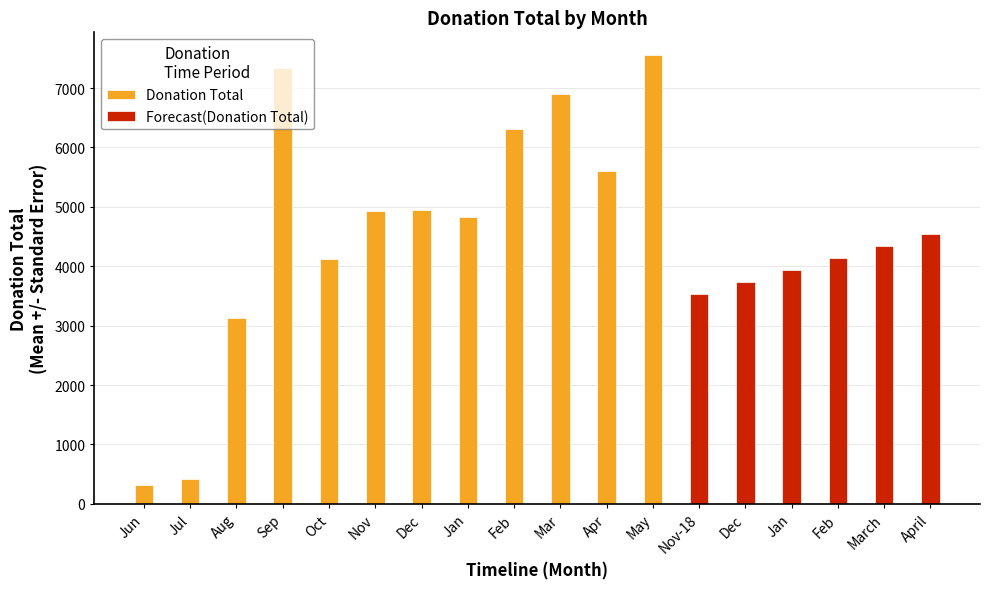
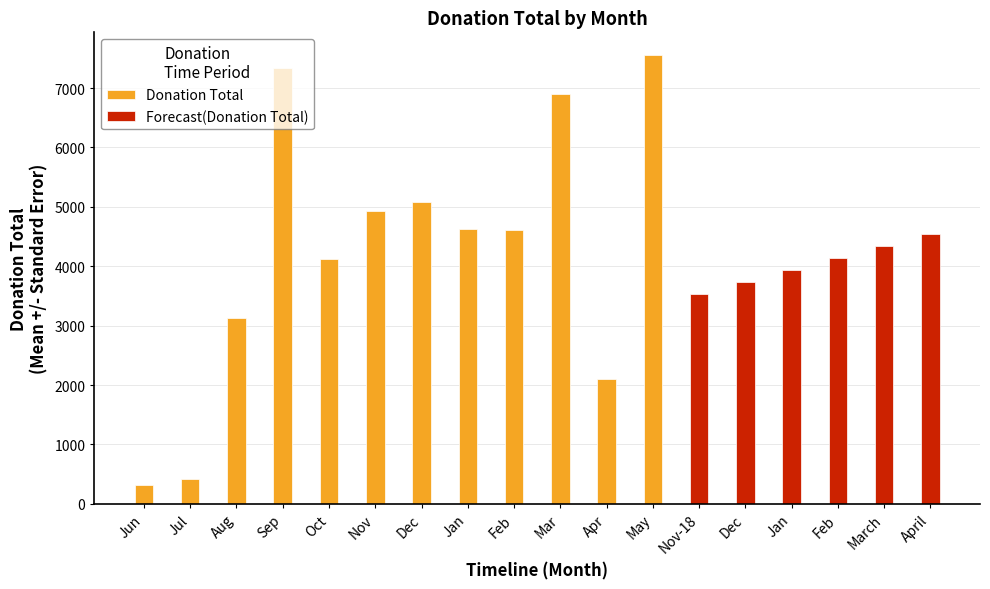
  {
    "Donation Total": {
      "Jun": 300,
      "Jul": 400,
      "Aug": 3100,
      "Oct": 4100,
      "Nov": 4900,
-     "Dec": 4900,
-     "Jan": 4800,
-     "Feb": 6300,
+     "Dec": 5100,
+     "Jan": 4600,
+     "Feb": 4600,
      "Mar": 6900,
-     "Apr": 5600,
+     "Apr": 2100,
      "May": 7600
    },
    "Forecast(Donation Total)": {
      "Nov-18": 3500,
      "Dec": 3700,
      "Jan": 3900,
      "Feb": 4100,
      "March": 4300,
      "April": 4500
    }
  }
